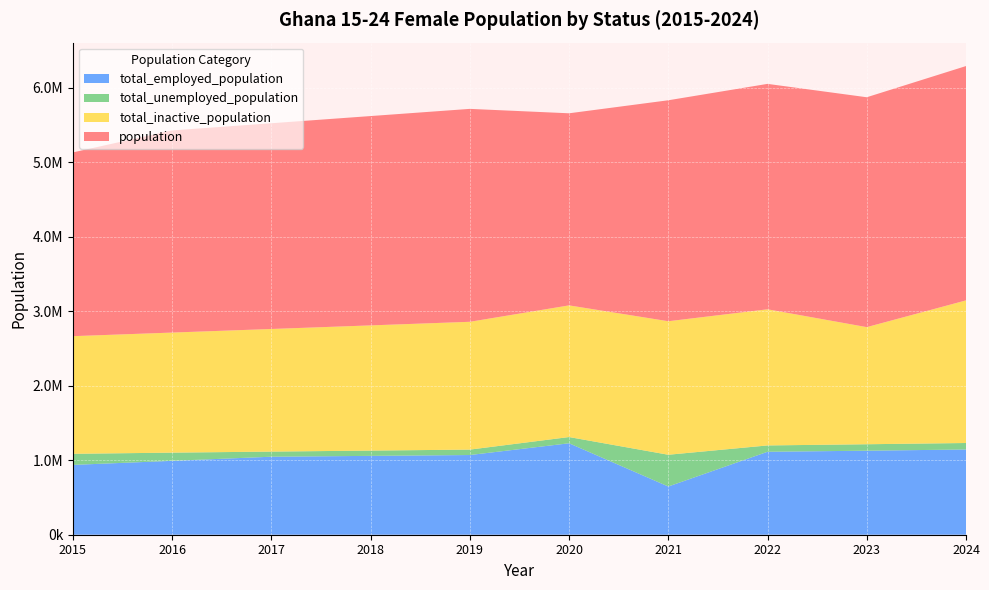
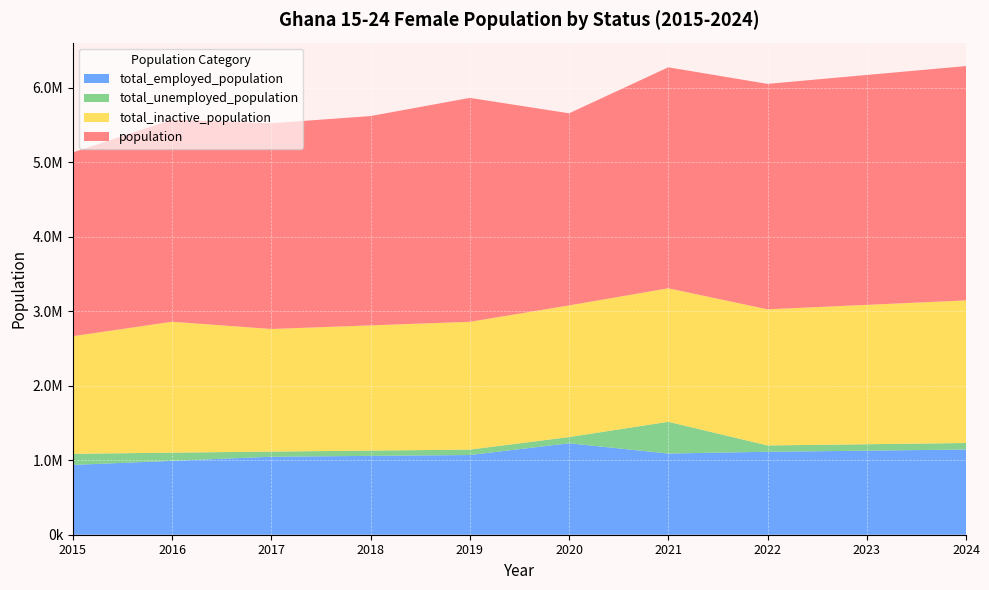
  {
    "total_employed_population": {
      "2015": 900000,
      "2016": 1000000,
      "2017": 1000000,
      "2018": 1100000,
      "2019": 1100000,
      "2020": 1200000,
-     "2021": 600000,
+     "2021": 1100000,
      "2022": 1100000,
      "2023": 1100000,
      "2024": 1100000
    },
    "total_unemployed_population": {
      "2015": 100000,
      "2016": 100000,
      "2017": 100000,
      "2018": 100000,
      "2019": 100000,
      "2020": 100000,
      "2021": 400000,
      "2022": 100000,
      "2023": 100000,
      "2024": 100000
    },
    "total_inactive_population": {
      "2015": 1600000,
-     "2016": 1600000,
+     "2016": 1800000,
      "2017": 1600000,
      "2018": 1700000,
      "2019": 1700000,
      "2020": 1800000,
      "2021": 1800000,
      "2022": 1800000,
-     "2023": 1600000,
+     "2023": 1900000,
      "2024": 1900000
    },
    "population": {
      "2015": 2500000,
      "2018": 2800000,
-     "2019": 2900000,
+     "2019": 3000000,
      "2020": 2600000,
      "2021": 3000000,
      "2022": 3000000,
      "2023": 3100000,
      "2024": 3100000
    }
  }
